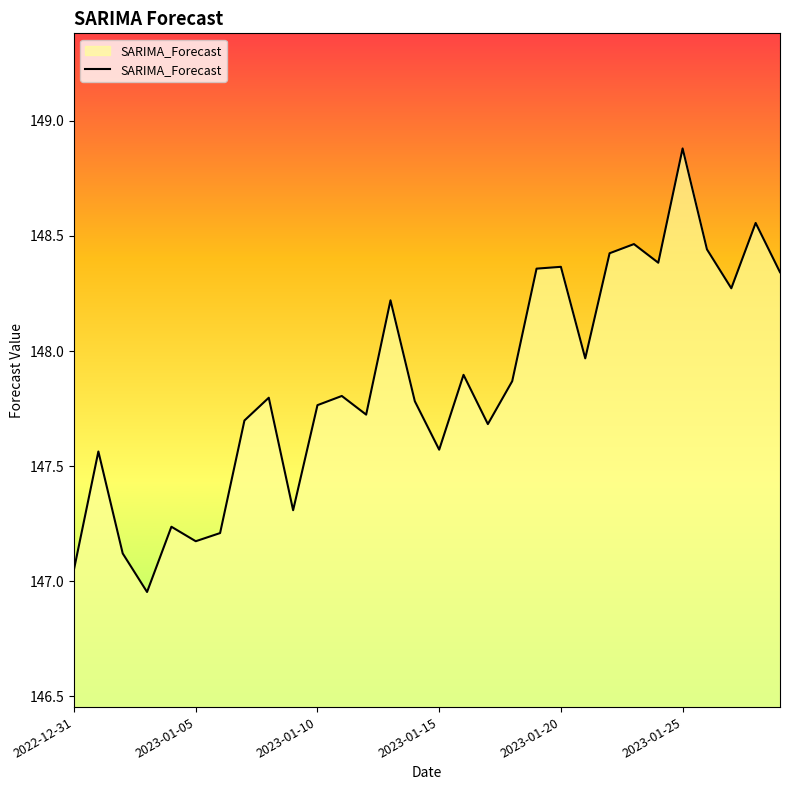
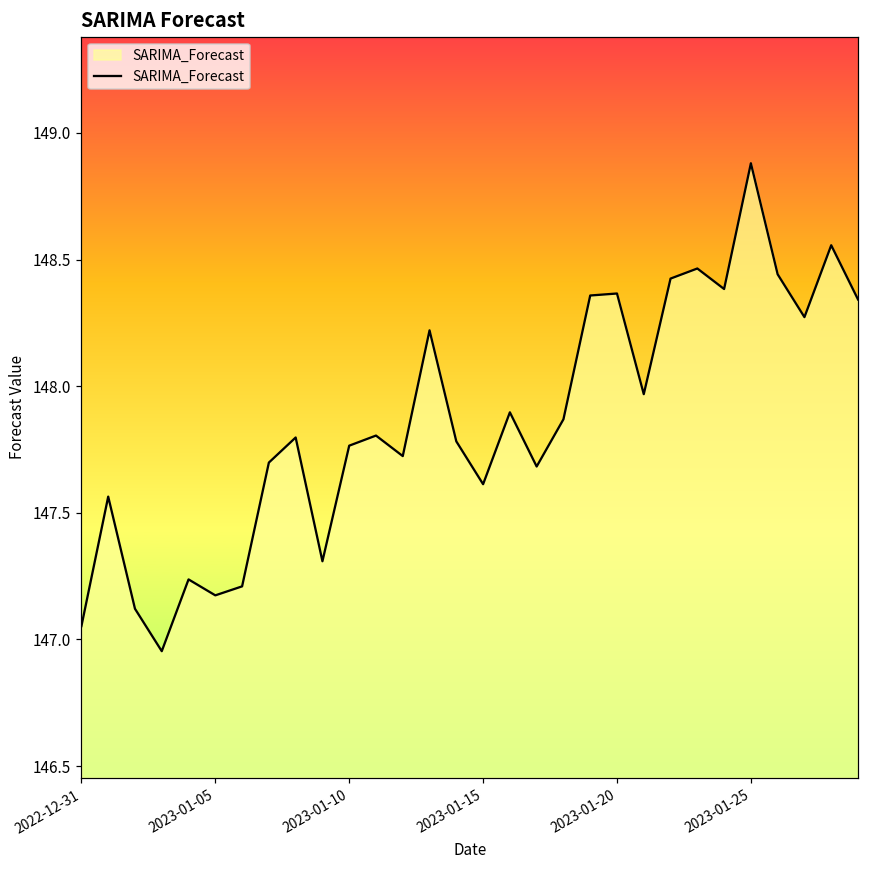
  {
    "2022-12-31": 147.05,
    "2023-01-05": 147.17,
    "2023-01-10": 147.77,
-   "2023-01-15": 147.57,
+   "2023-01-15": 147.61,
    "2023-01-20": 148.37,
    "2023-01-25": 148.88
  }
